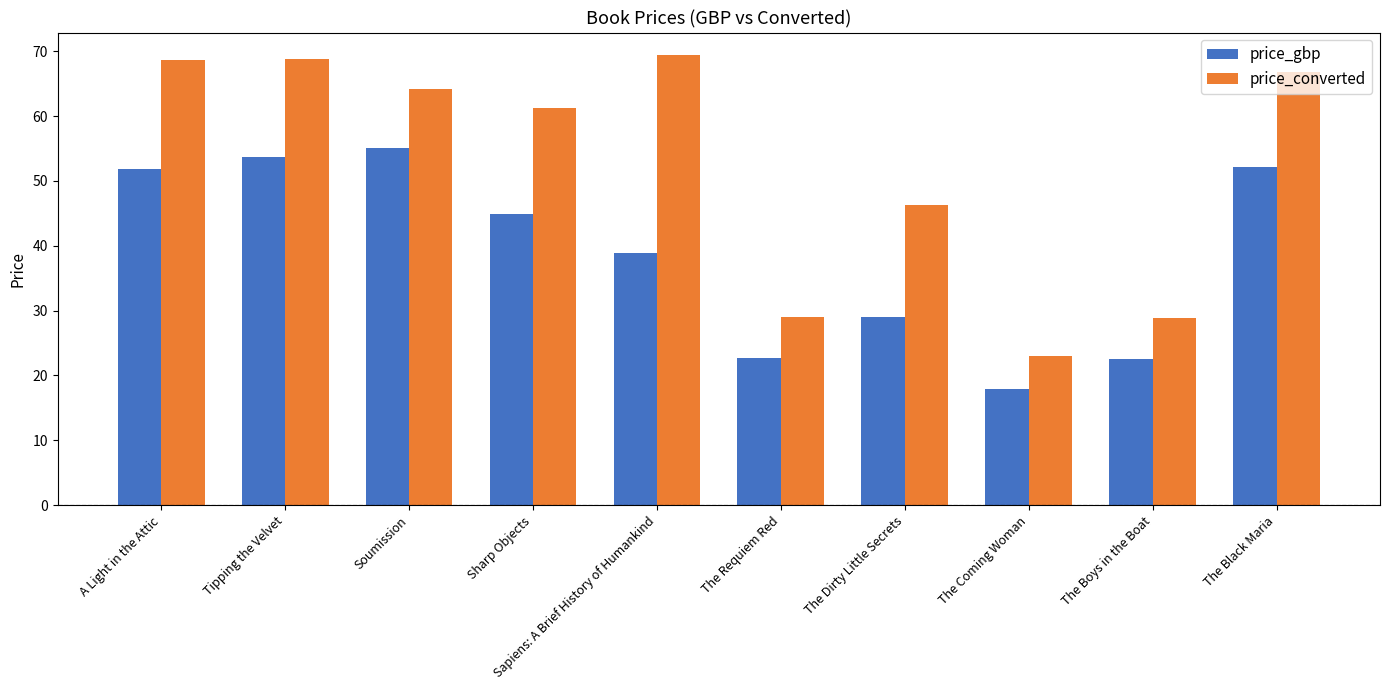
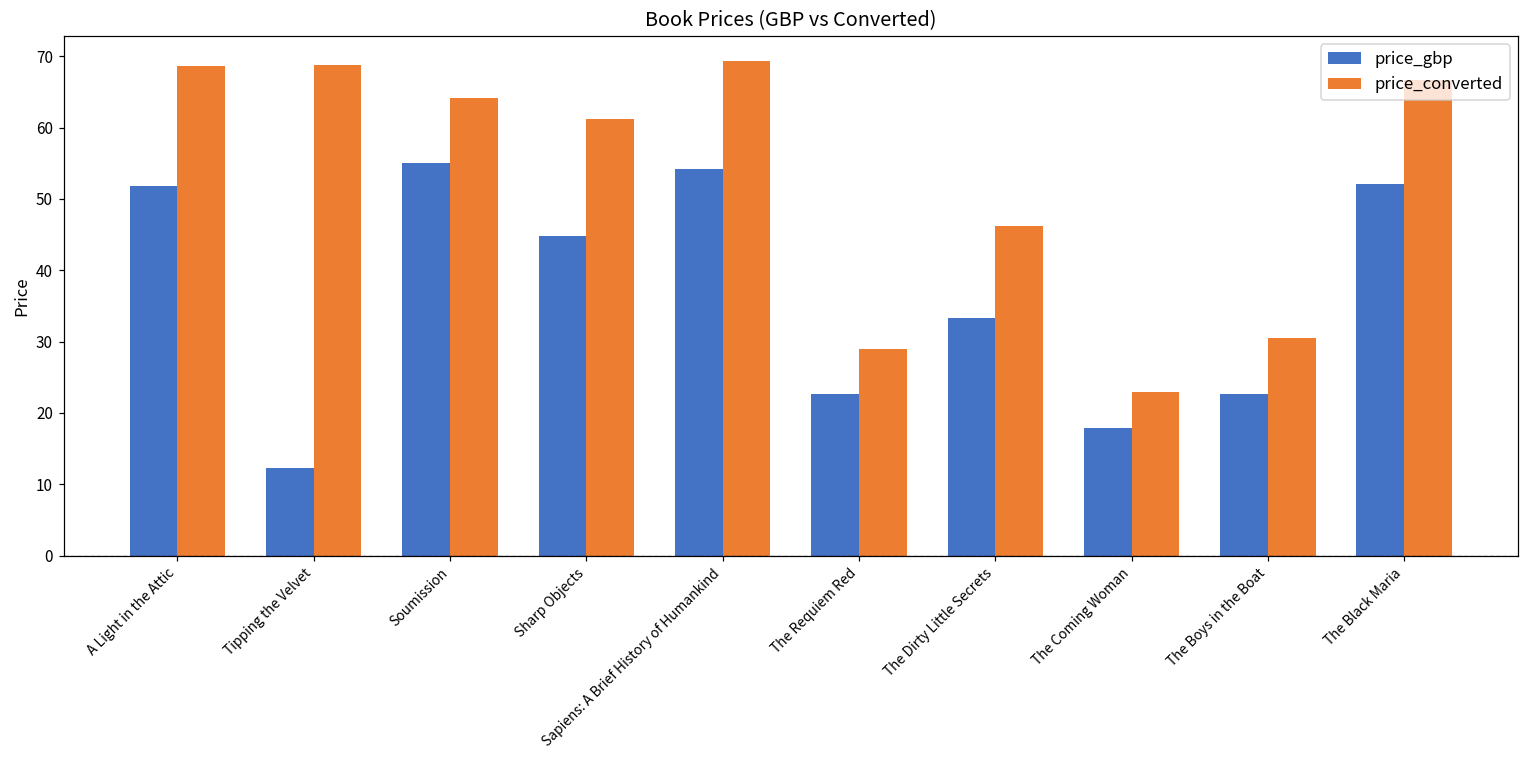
  {
    "price_gbp": {
      "A Light in the Attic": 52,
-     "Tipping the Velvet": 54,
+     "Tipping the Velvet": 12,
      "Soumission": 55,
      "Sharp Objects": 45,
-     "Sapiens: A Brief History of Humankind": 39,
+     "Sapiens: A Brief History of Humankind": 54,
      "The Requiem Red": 23,
-     "The Dirty Little Secrets": 29,
+     "The Dirty Little Secrets": 33,
      "The Coming Woman": 18,
      "The Boys in the Boat": 23,
      "The Black Maria": 52
    },
    "price_converted": {
      "A Light in the Attic": 69,
      "Tipping the Velvet": 69,
      "Soumission": 64,
      "Sharp Objects": 61,
      "Sapiens: A Brief History of Humankind": 69,
      "The Requiem Red": 29,
      "The Dirty Little Secrets": 46,
      "The Coming Woman": 23,
-     "The Boys in the Boat": 29
+     "The Boys in the Boat": 31
    }
  }
